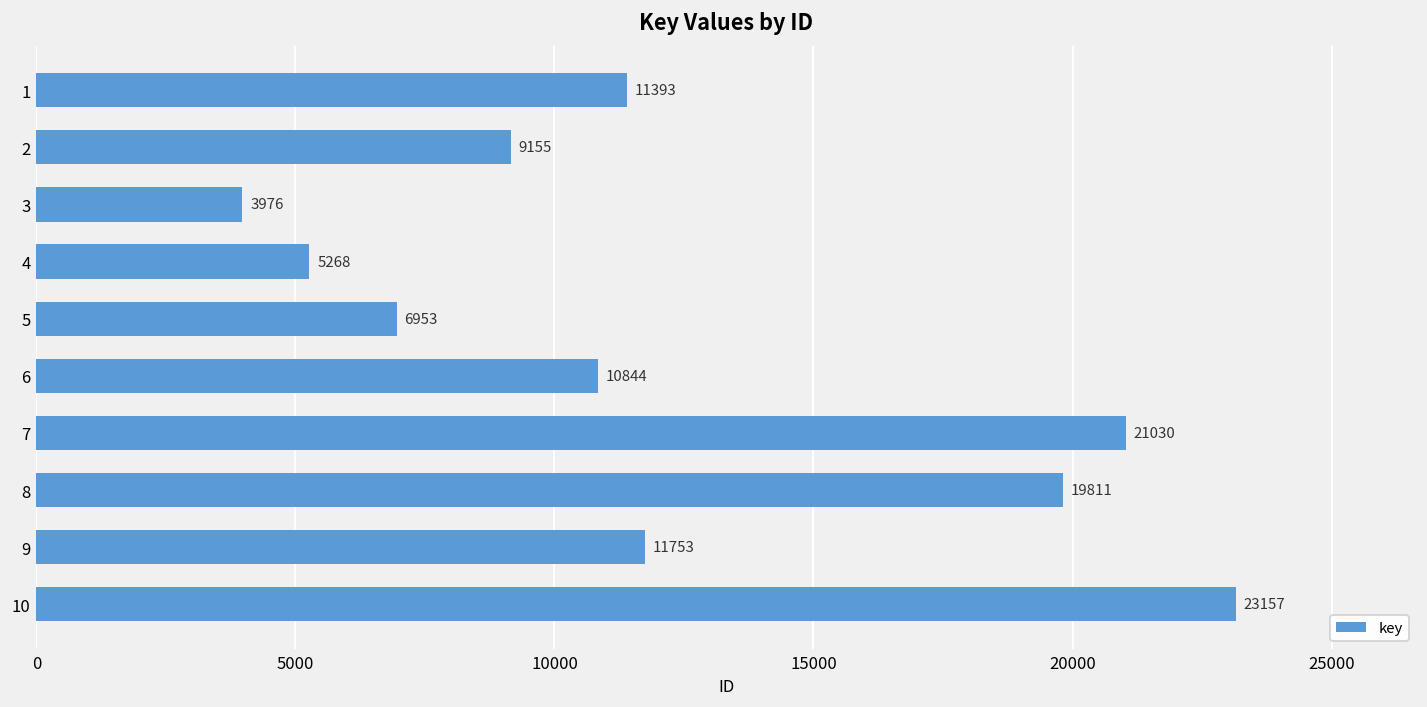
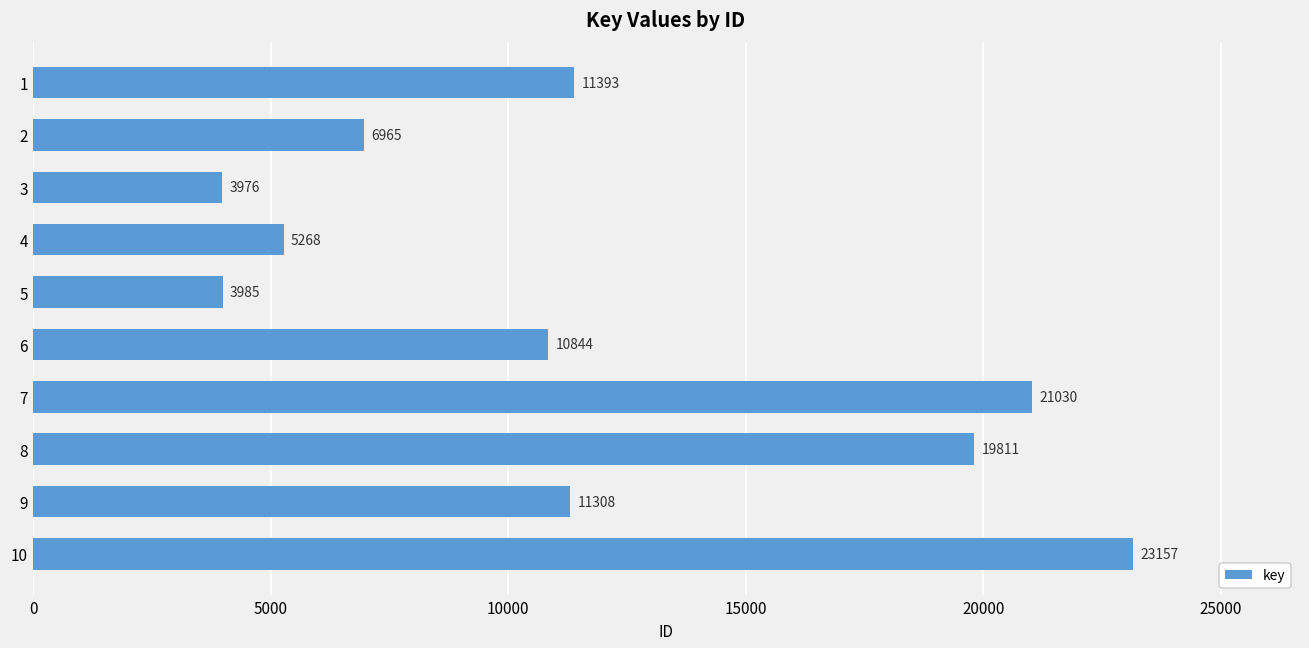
  {
    "1": 11393,
-   "2": 9155,
+   "2": 6965,
    "3": 3976,
    "4": 5268,
-   "5": 6953,
+   "5": 3985,
    "6": 10844,
    "7": 21030,
    "8": 19811,
-   "9": 11753,
+   "9": 11308,
    "10": 23157
  }
